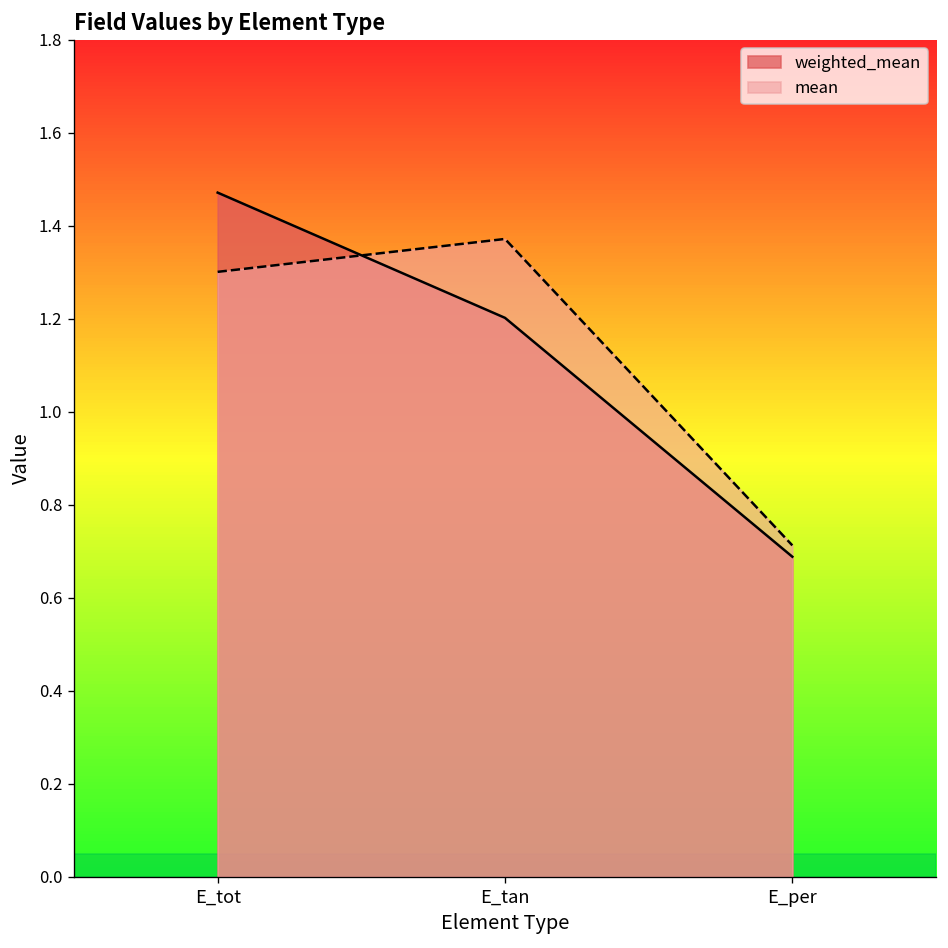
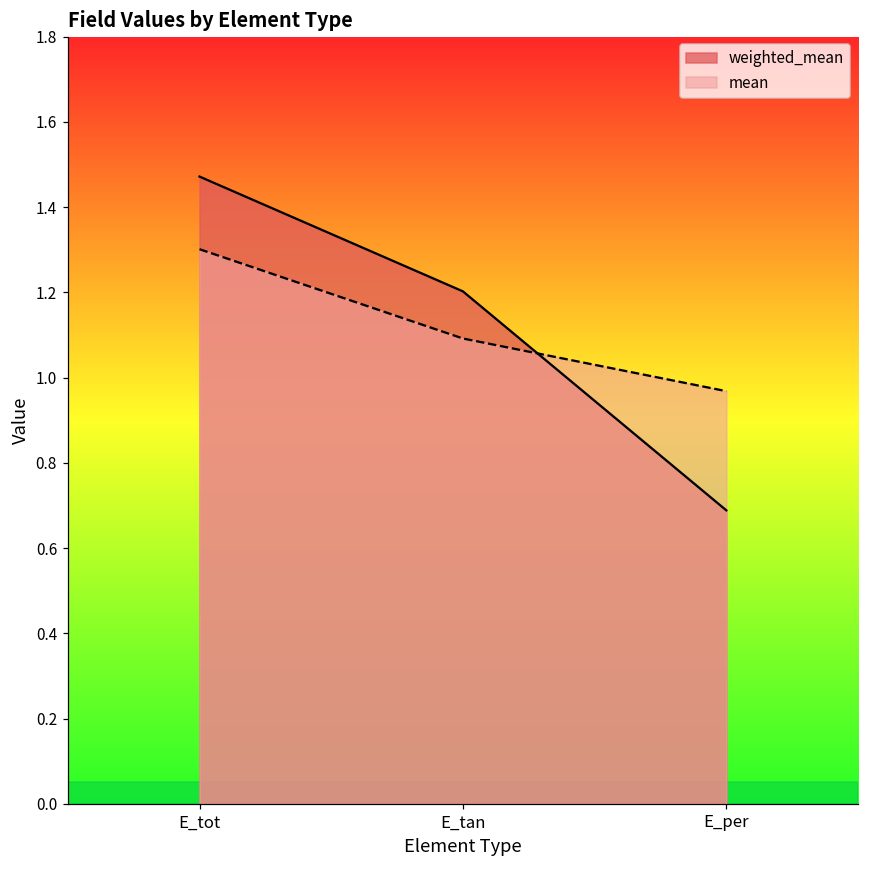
  {
    "weighted_mean": {
      "E_tot": 1.47,
      "E_tan": 1.20,
      "E_per": 0.69
    },
    "mean": {
      "E_tot": 1.30,
-     "E_tan": 1.37,
-     "E_per": 0.71
+     "E_tan": 1.09,
+     "E_per": 0.97
    }
  }
